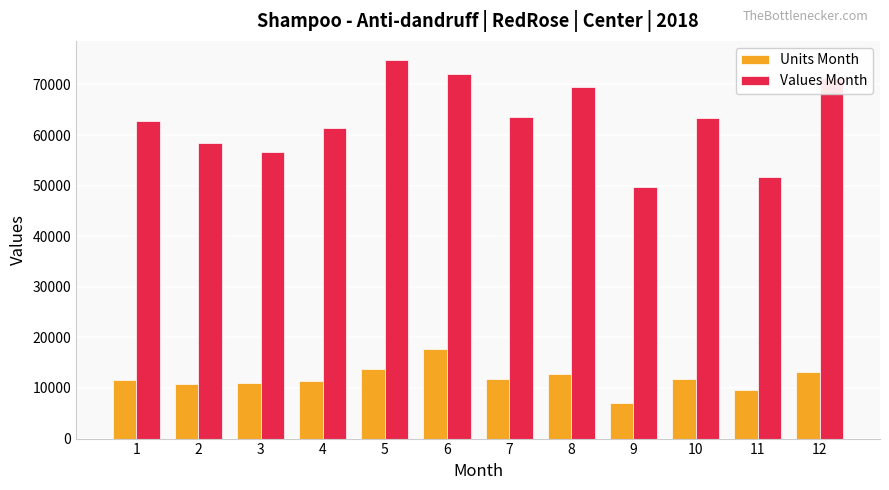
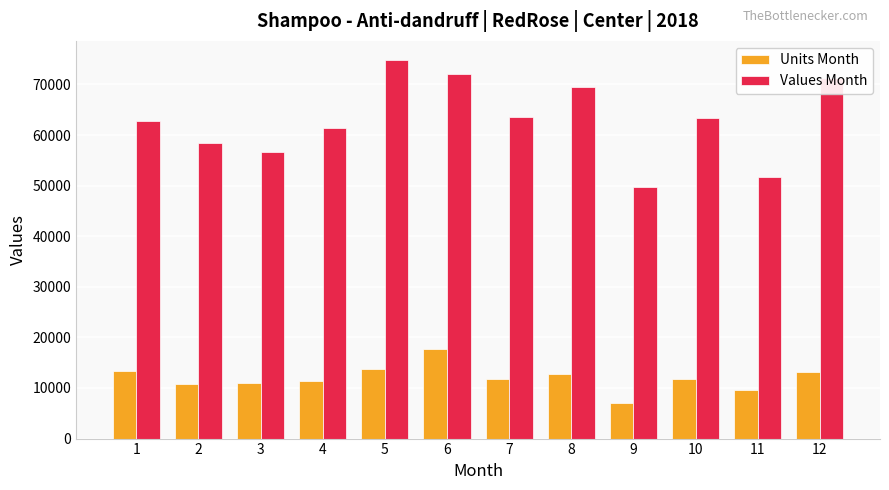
  {
    "Units Month": {
-     "1": 12000,
+     "1": 13000,
      "2": 11000,
      "3": 11000,
      "4": 11000,
      "5": 14000,
      "6": 18000,
      "7": 12000,
      "8": 13000,
      "9": 7000,
      "10": 12000,
      "11": 10000,
      "12": 13000
    },
    "Values Month": {
      "1": 63000,
      "2": 58000,
      "3": 57000,
      "4": 61000,
      "5": 75000,
      "6": 72000,
      "7": 64000,
      "8": 70000,
      "9": 50000,
      "10": 63000,
      "11": 52000
    }
  }
